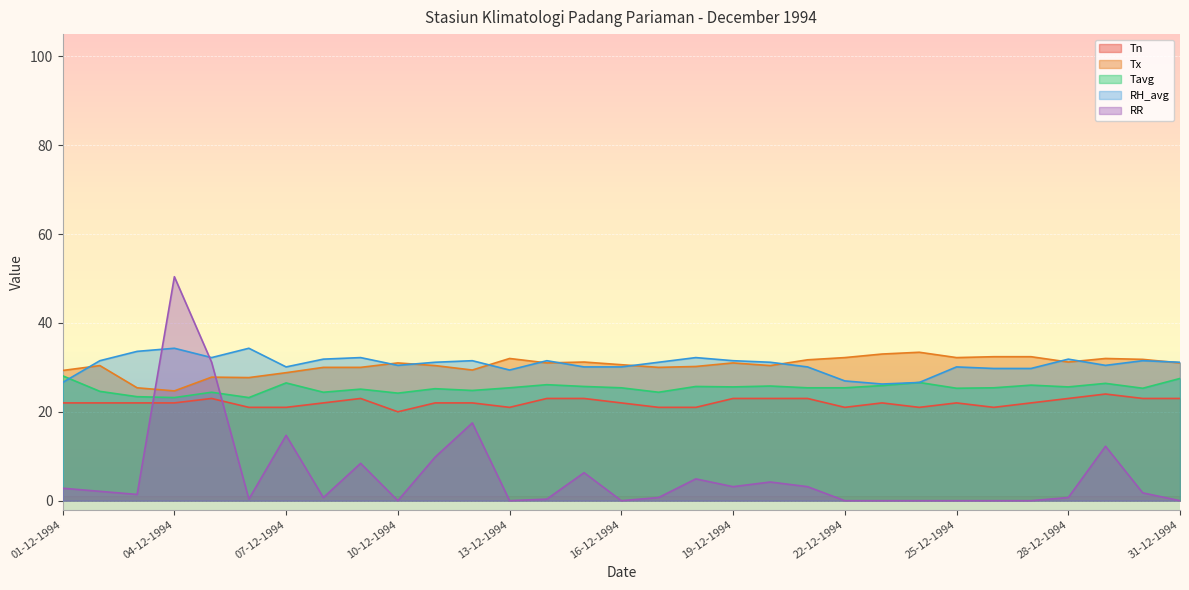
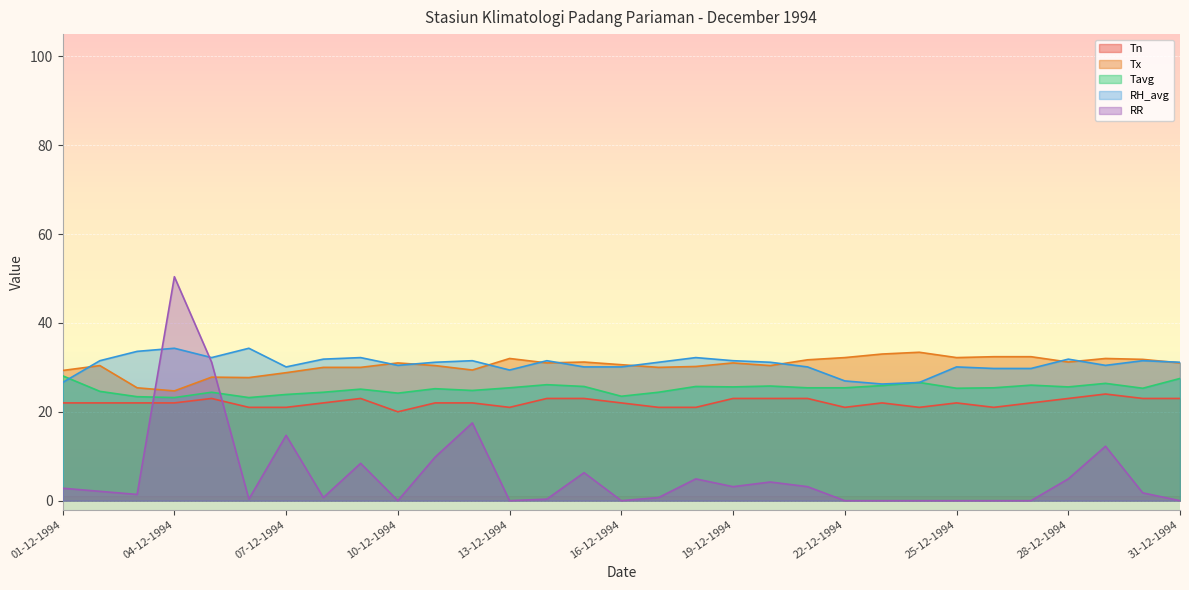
  {
    "Tavg": {
      "01-12-1994": 28,
      "04-12-1994": 23,
-     "07-12-1994": 27,
+     "07-12-1994": 24,
      "10-12-1994": 24,
      "13-12-1994": 25,
-     "16-12-1994": 25,
+     "16-12-1994": 24,
      "19-12-1994": 26,
      "22-12-1994": 25,
      "25-12-1994": 25,
      "28-12-1994": 26,
      "31-12-1994": 28
    },
    "RH_avg": {
      "01-12-1994": 27,
      "04-12-1994": 34,
      "07-12-1994": 30,
      "13-12-1994": 29,
      "22-12-1994": 27,
      "25-12-1994": 30,
      "28-12-1994": 32
    },
    "RR": {
      "01-12-1994": 3,
      "04-12-1994": 50,
      "07-12-1994": 15,
      "10-12-1994": 0,
      "13-12-1994": 0,
      "16-12-1994": 0,
      "19-12-1994": 3,
      "22-12-1994": 0,
      "25-12-1994": 0,
-     "28-12-1994": 1,
+     "28-12-1994": 5,
      "31-12-1994": 0
    }
  }
